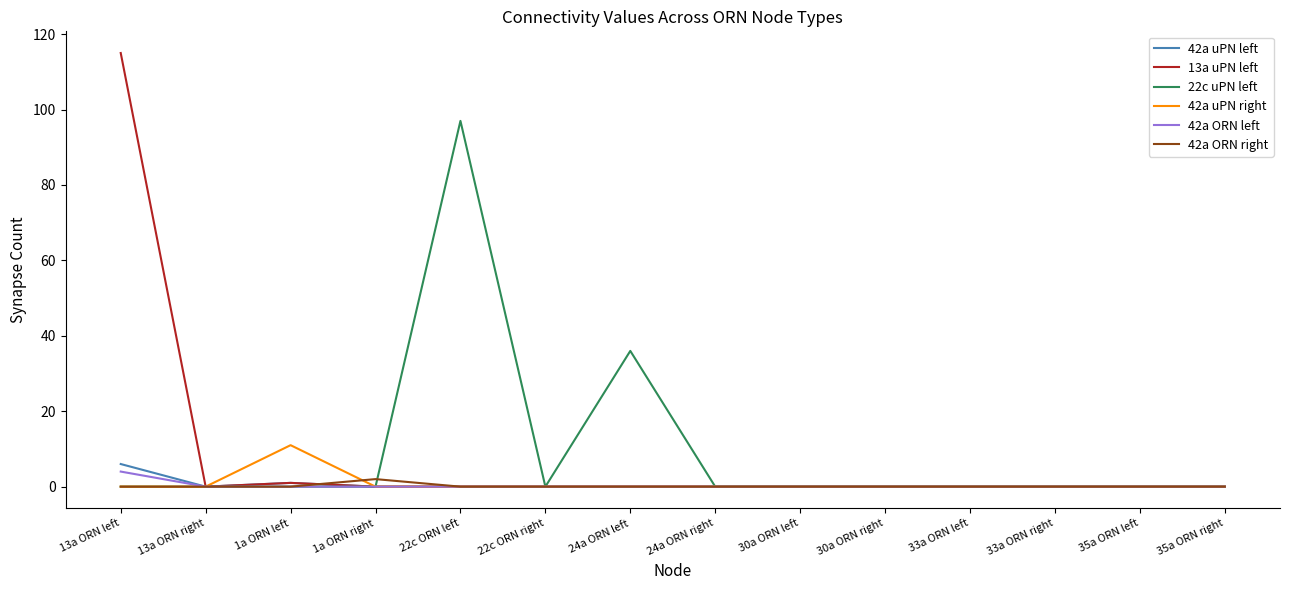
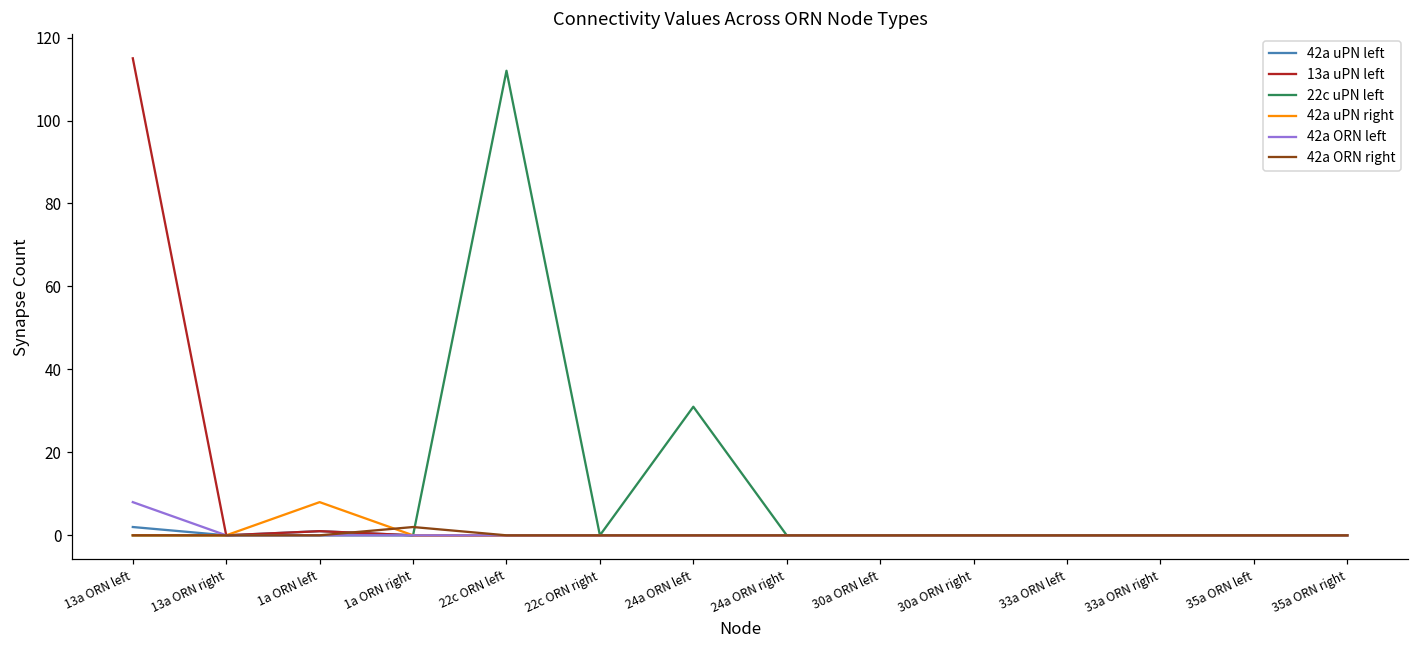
  {
    "42a uPN left": {
-     "13a ORN left": 6
+     "13a ORN left": 2
    },
    "22c uPN left": {
-     "22c ORN left": 97,
-     "24a ORN left": 36
+     "22c ORN left": 112,
+     "24a ORN left": 31
    },
    "42a uPN right": {
-     "1a ORN left": 11
+     "1a ORN left": 8
    },
    "42a ORN left": {
-     "13a ORN left": 4
+     "13a ORN left": 8
    }
  }
